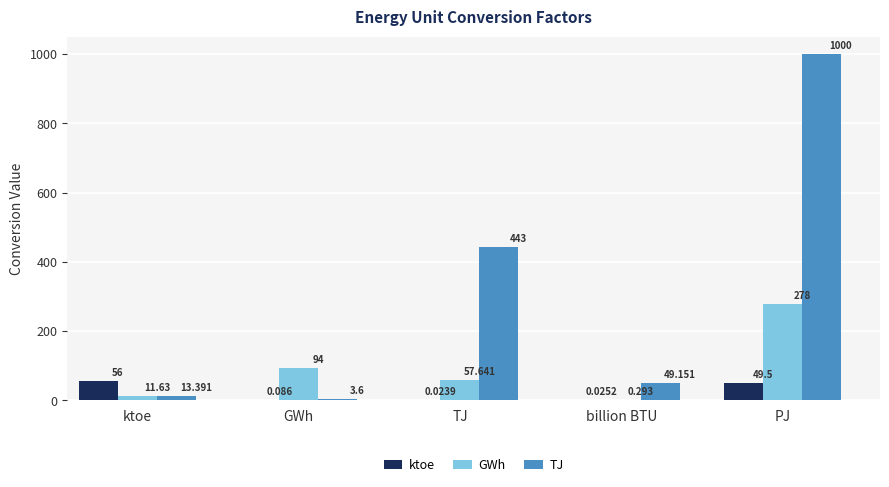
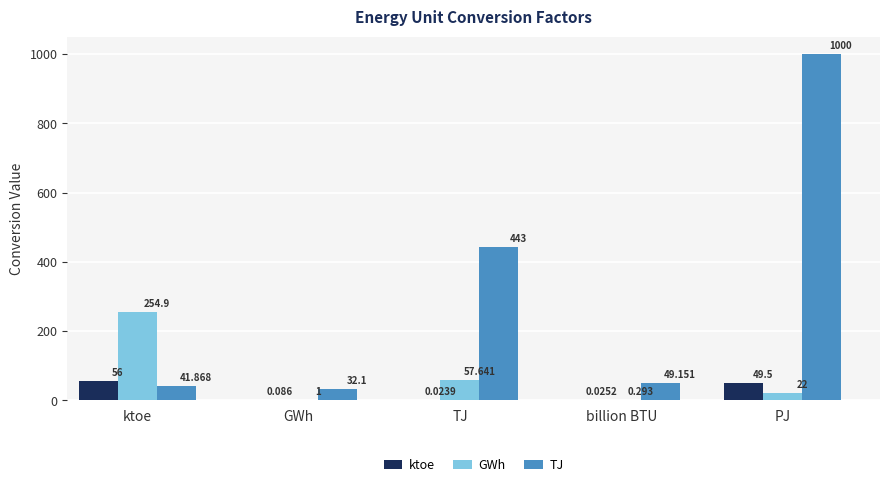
  {
    "ktoe": {
      "ktoe": 56,
      "GWh": 0.086,
      "TJ": 0.0239,
      "billion BTU": 0.0252,
      "PJ": 49.5
    },
    "GWh": {
-     "ktoe": 11.63,
-     "GWh": 94,
+     "ktoe": 254.9,
+     "GWh": 1,
      "TJ": 57.641,
      "billion BTU": 0.293,
-     "PJ": 278
+     "PJ": 22
    },
    "TJ": {
-     "ktoe": 13.391,
-     "GWh": 3.6,
+     "ktoe": 41.868,
+     "GWh": 32.1,
      "TJ": 443,
      "billion BTU": 49.151,
      "PJ": 1000
    }
  }
